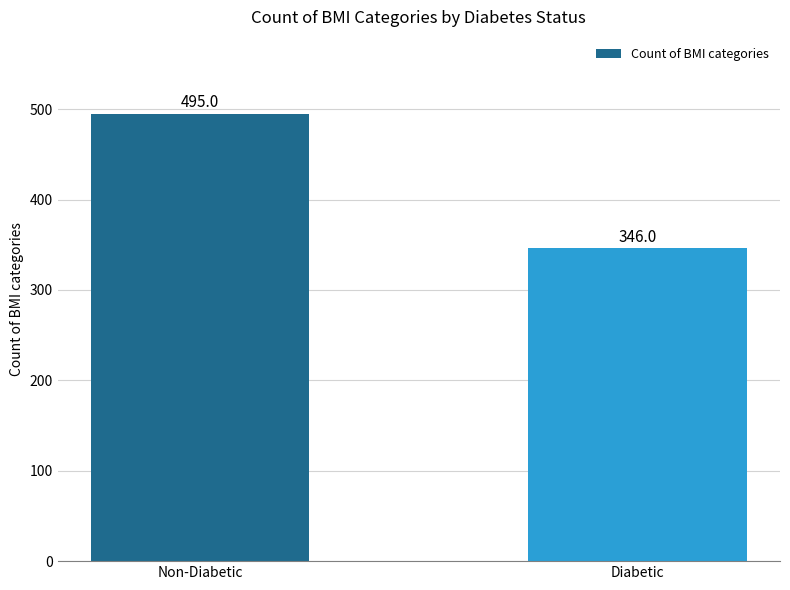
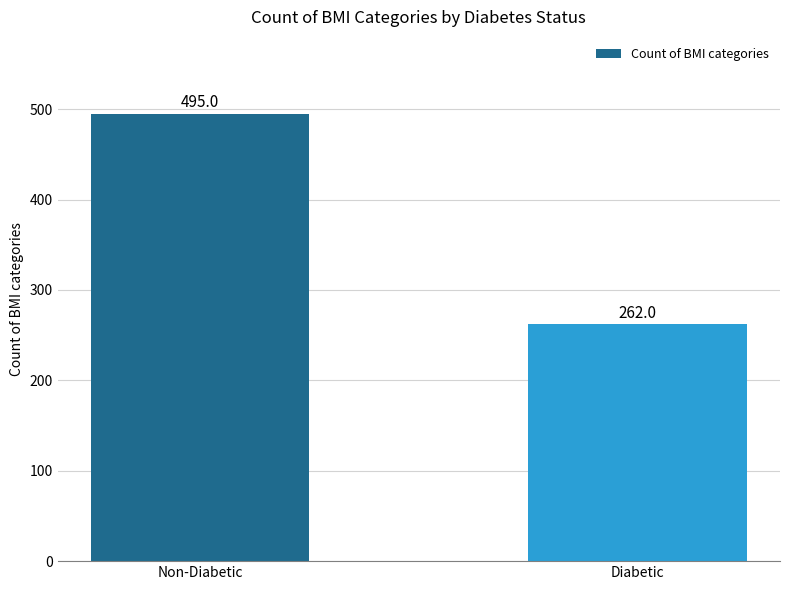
  {
    "Non-Diabetic": 495.0,
-   "Diabetic": 346.0
+   "Diabetic": 262.0
  }
